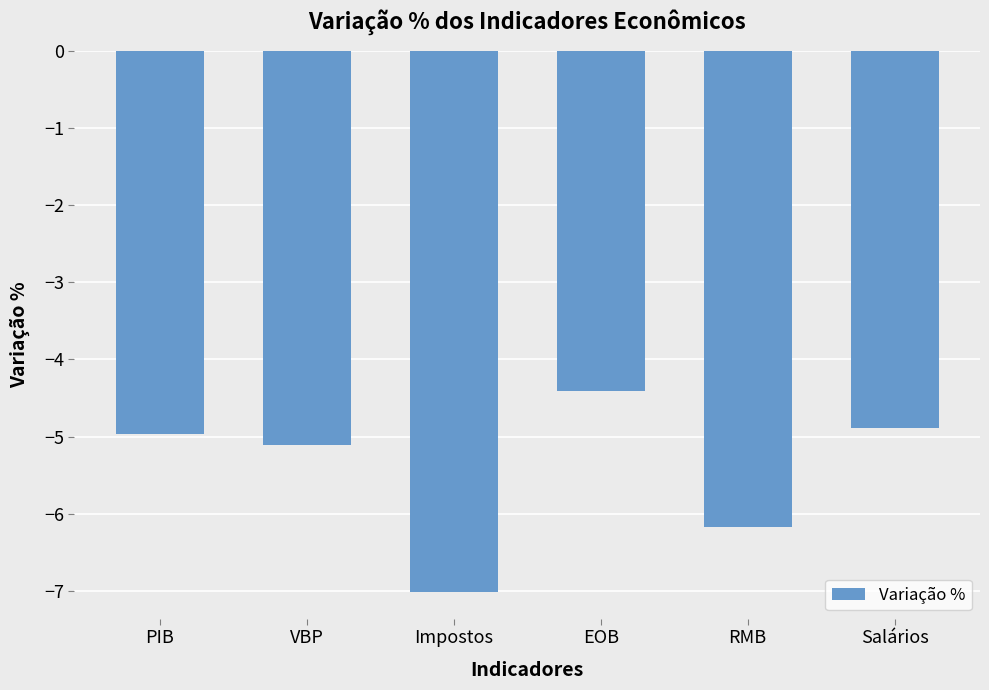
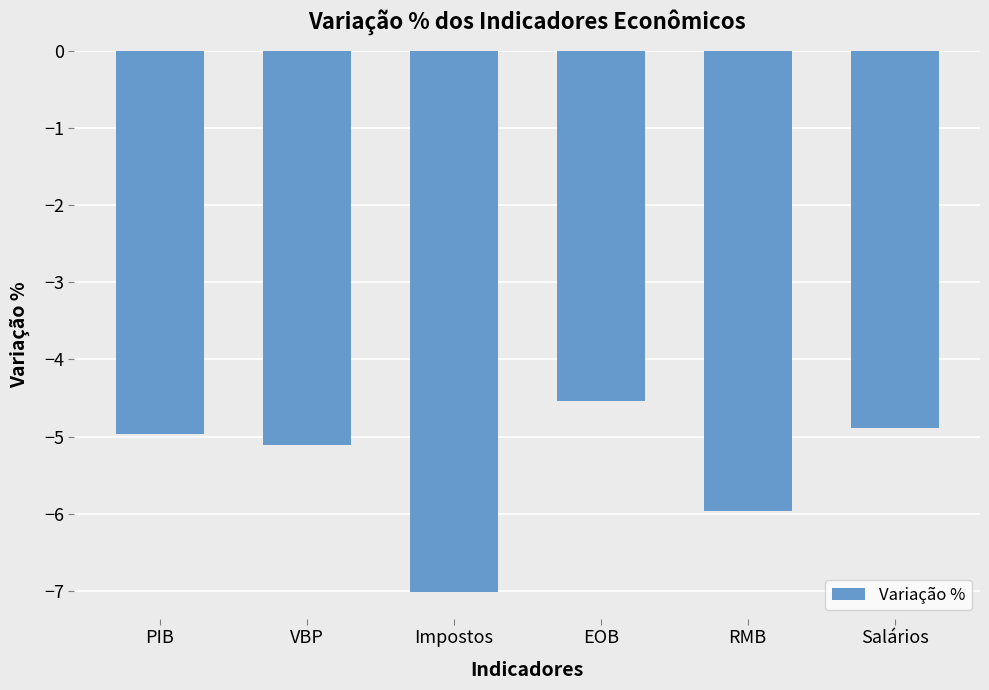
  {
    "PIB": -5.0,
    "VBP": -5.1,
    "Impostos": -7.0,
-   "EOB": -4.4,
-   "RMB": -6.2,
+   "EOB": -4.5,
+   "RMB": -6.0,
    "Salários": -4.9
  }
